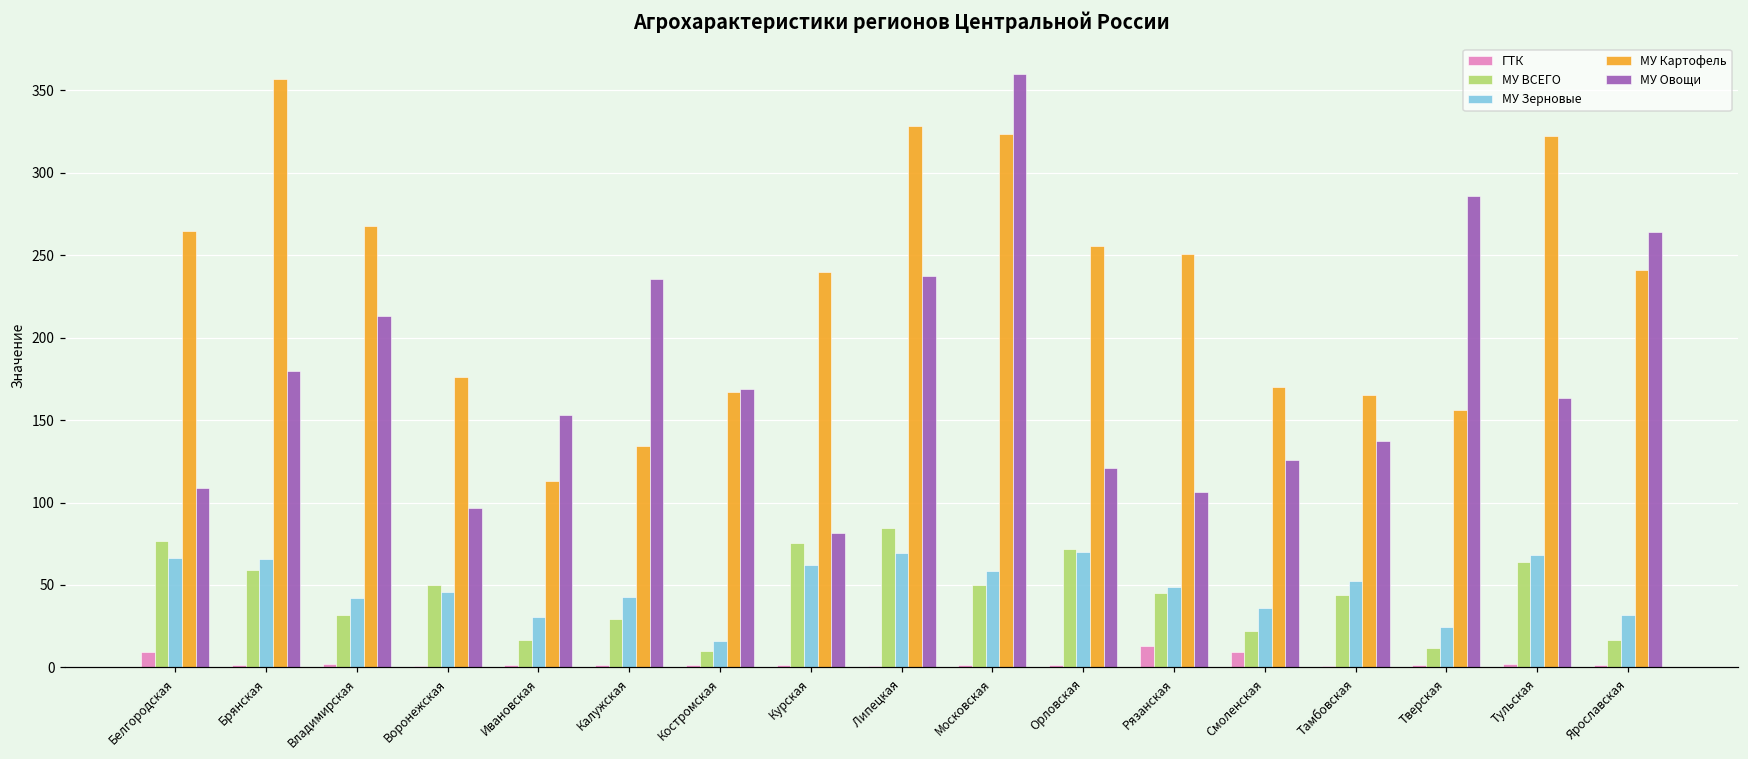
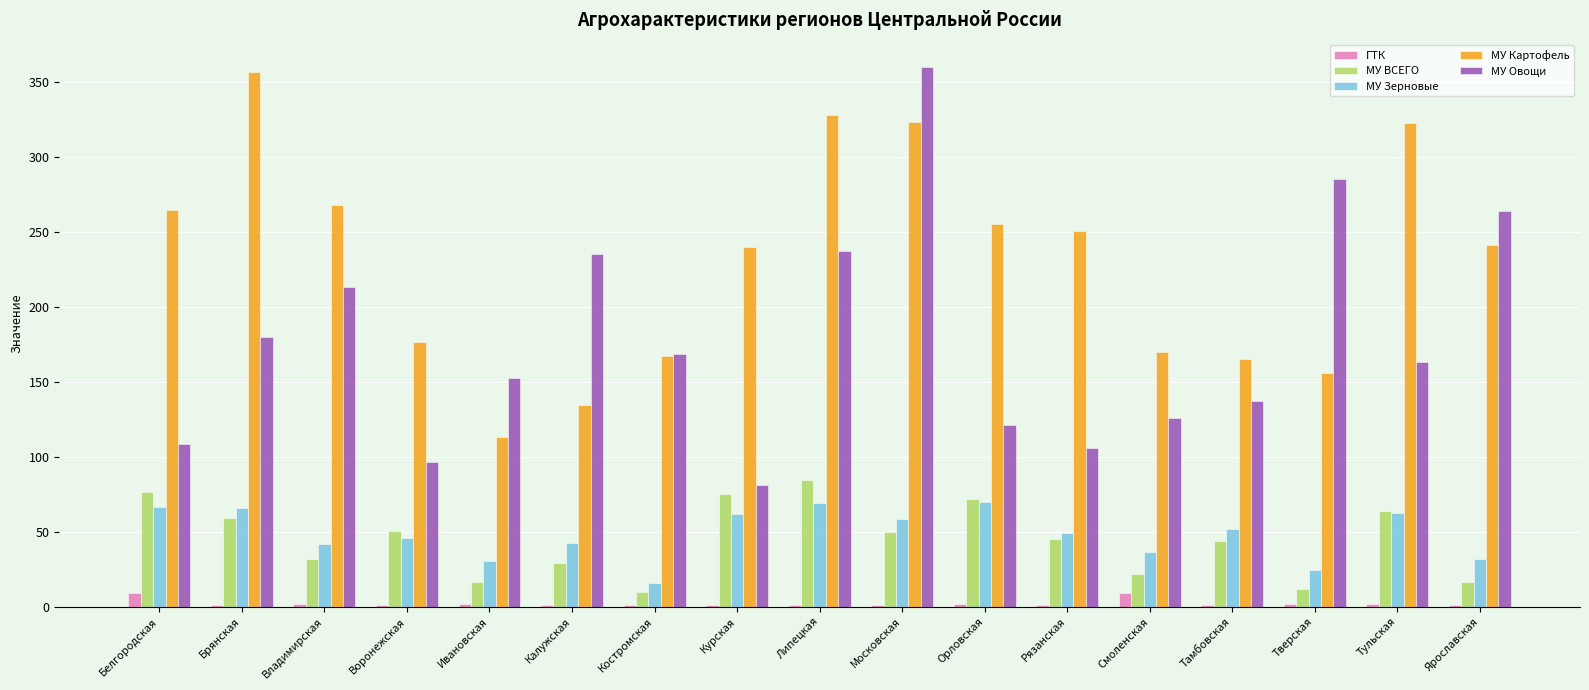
  {
    "ГТК": {
      "Белгородская": 9,
      "Владимирская": 2,
      "Орловская": 2,
-     "Рязанская": 13,
+     "Рязанская": 1,
      "Смоленская": 9,
      "Тульская": 2
    },
    "МУ ВСЕГО": {
      "Белгородская": 77,
      "Брянская": 59,
      "Владимирская": 32,
      "Воронежская": 50,
      "Ивановская": 17,
      "Калужская": 29,
      "Костромская": 10,
      "Курская": 76,
      "Липецкая": 84,
      "Московская": 50,
      "Орловская": 72,
      "Рязанская": 45,
      "Смоленская": 22,
      "Тамбовская": 44,
      "Тверская": 12,
      "Тульская": 64,
      "Ярославская": 16
    },
    "МУ Зерновые": {
      "Белгородская": 66,
      "Брянская": 66,
      "Владимирская": 42,
      "Воронежская": 46,
      "Ивановская": 31,
      "Калужская": 43,
      "Костромская": 16,
      "Курская": 62,
      "Липецкая": 69,
      "Московская": 58,
      "Орловская": 70,
      "Рязанская": 49,
      "Смоленская": 36,
      "Тамбовская": 52,
      "Тверская": 24,
-     "Тульская": 68,
+     "Тульская": 62,
      "Ярославская": 32
    },
    "МУ Картофель": {
      "Белгородская": 265,
      "Брянская": 357,
      "Владимирская": 268,
      "Воронежская": 176,
      "Ивановская": 113,
      "Калужская": 134,
      "Костромская": 167,
      "Курская": 240,
      "Липецкая": 328,
      "Московская": 324,
      "Орловская": 256,
      "Рязанская": 251,
      "Смоленская": 170,
      "Тамбовская": 165,
      "Тверская": 156,
      "Тульская": 323,
      "Ярославская": 241
    },
    "МУ Овощи": {
      "Белгородская": 109,
      "Брянская": 180,
      "Владимирская": 213,
      "Воронежская": 97,
      "Ивановская": 153,
      "Калужская": 235,
      "Костромская": 169,
      "Курская": 81,
      "Липецкая": 237,
      "Московская": 360,
      "Орловская": 121,
      "Рязанская": 106,
      "Смоленская": 126,
      "Тамбовская": 137,
      "Тверская": 286,
      "Тульская": 163,
      "Ярославская": 264
    }
  }
